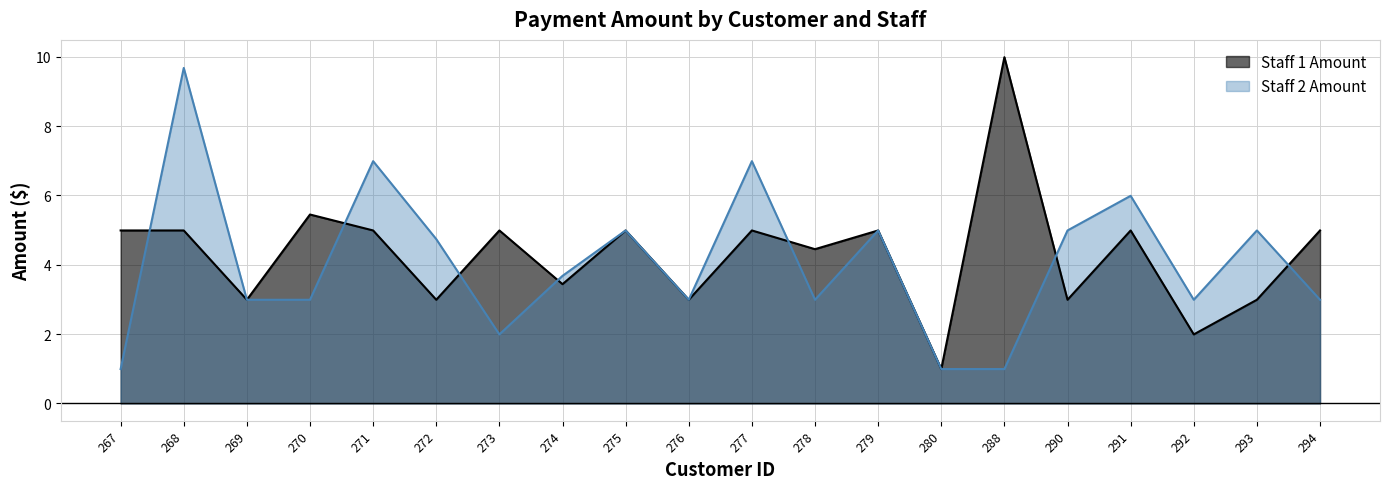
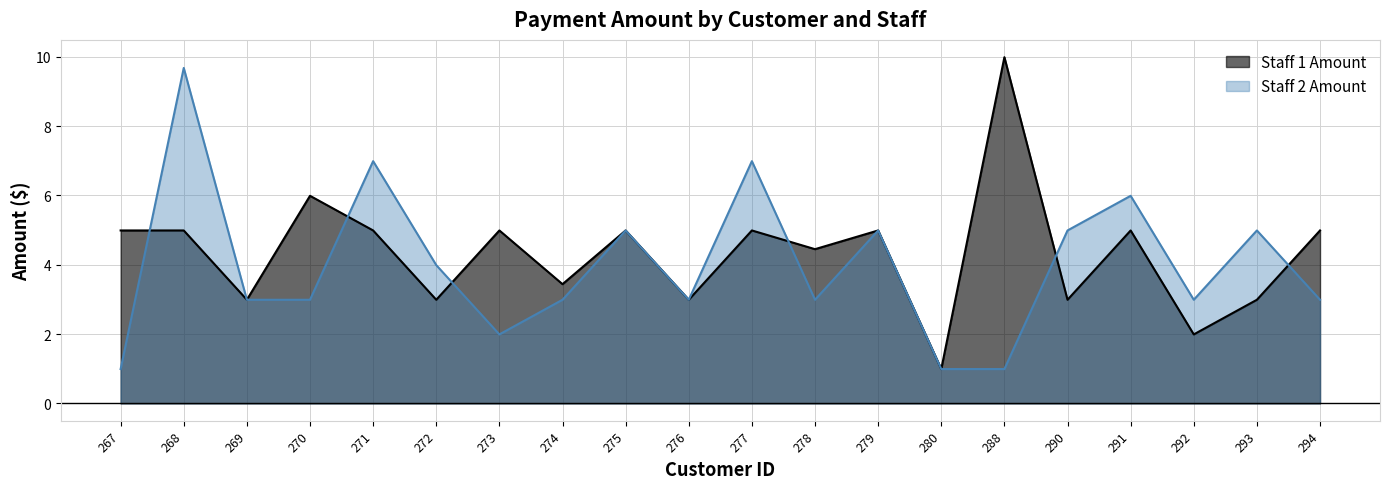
  {
    "Staff 1 Amount": {
      "267": 5.0,
      "268": 5.0,
-     "270": 5.5,
+     "270": 6.0,
      "271": 5.0,
      "272": 3.0,
      "273": 5.0,
      "274": 3.4,
      "277": 5.0,
      "278": 4.5,
      "288": 10.0,
      "290": 3.0,
      "291": 5.0,
      "292": 2.0,
      "293": 3.0,
      "294": 5.0
    },
    "Staff 2 Amount": {
      "267": 1.0,
      "268": 9.7,
      "270": 3.0,
      "271": 7.0,
-     "272": 4.7,
+     "272": 4.0,
      "273": 2.0,
-     "274": 3.7,
+     "274": 3.0,
      "277": 7.0,
      "278": 3.0,
      "288": 1.0,
      "290": 5.0,
      "291": 6.0,
      "292": 3.0,
      "293": 5.0,
      "294": 3.0
    }
  }
